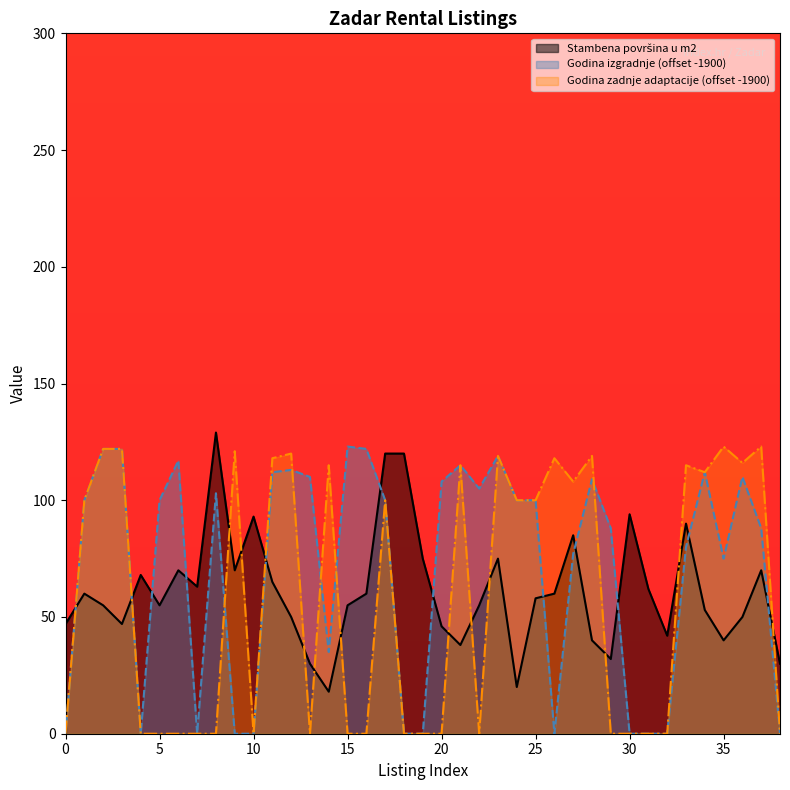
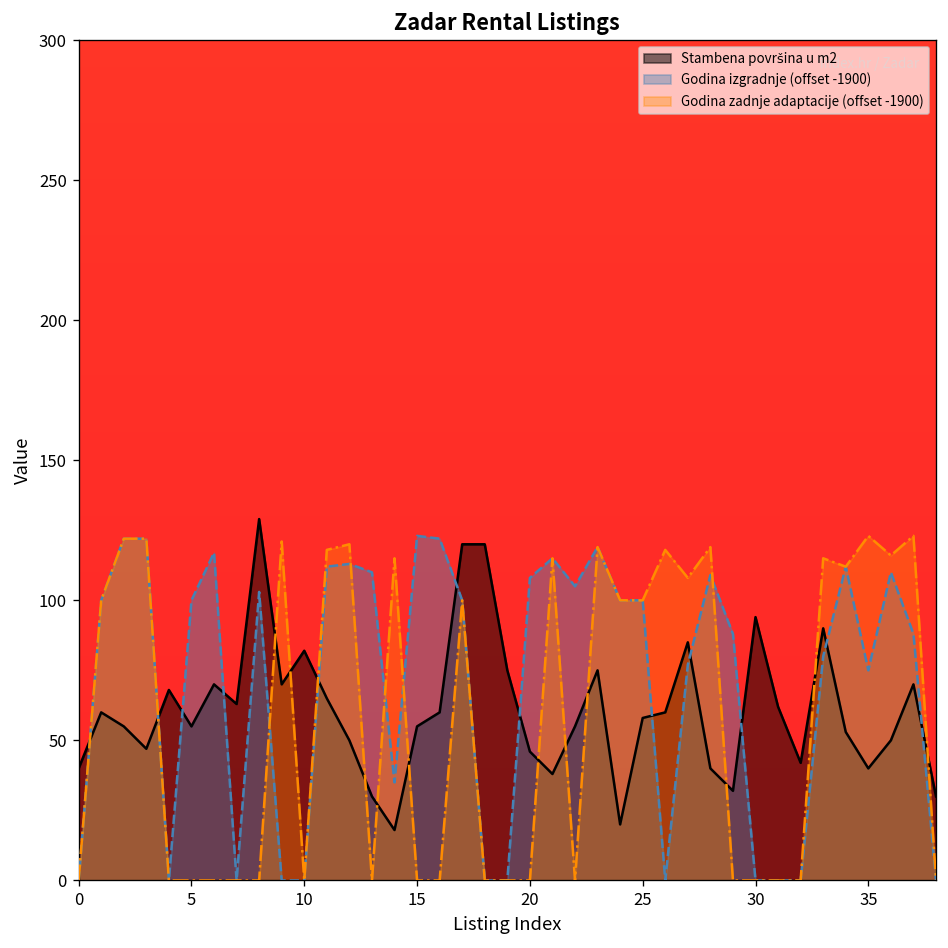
  {
    "Stambena površina u m2": {
-     "0": 47,
+     "0": 40,
      "5": 55,
-     "10": 93,
+     "10": 82,
      "15": 55,
      "20": 46,
      "25": 58,
      "30": 94,
      "35": 40
    },
    "Godina izgradnje (offset -1900)": {
      "5": 100,
      "15": 123,
      "20": 108,
      "35": 75
    },
    "Godina zadnje adaptacije (offset -1900)": {
      "5": 0,
      "15": 0,
      "20": 0,
      "35": 123
    }
  }
